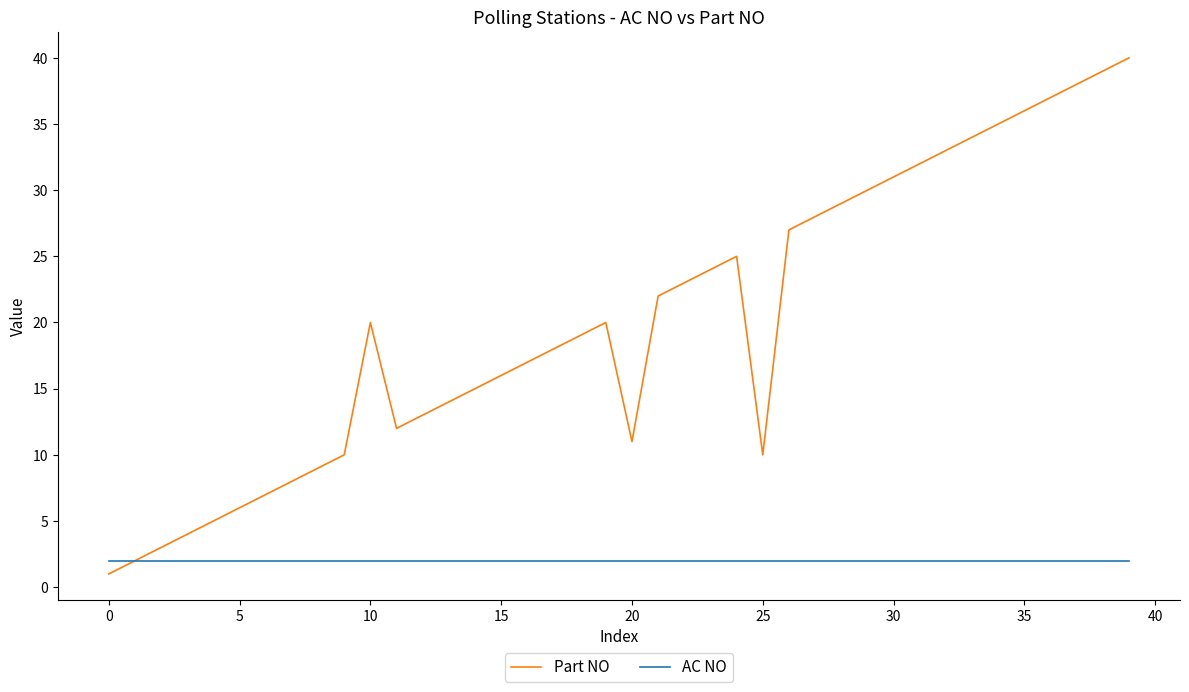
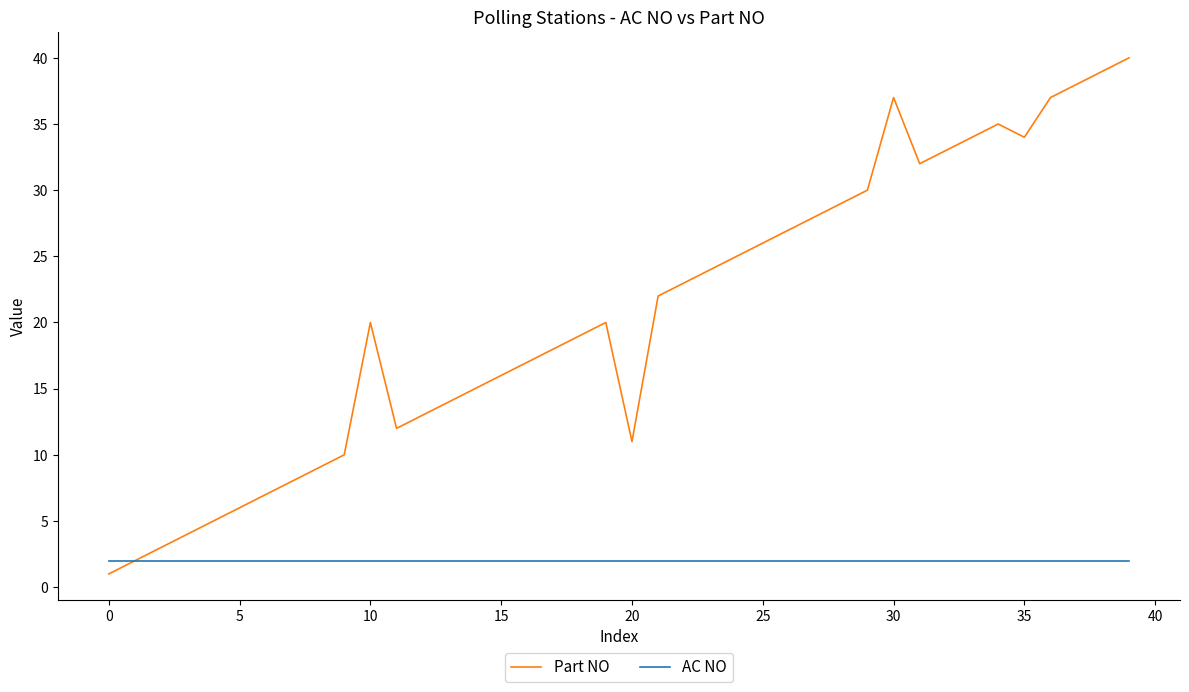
  {
    "Part NO": {
      "0": 1,
      "5": 6,
      "10": 20,
      "15": 16,
      "20": 11,
-     "25": 10,
-     "30": 31,
-     "35": 36
+     "25": 26,
+     "30": 37,
+     "35": 34
    },
    "AC NO": {
      "0": 2,
      "5": 2,
      "10": 2,
      "15": 2,
      "20": 2,
      "25": 2,
      "30": 2,
      "35": 2
    }
  }
